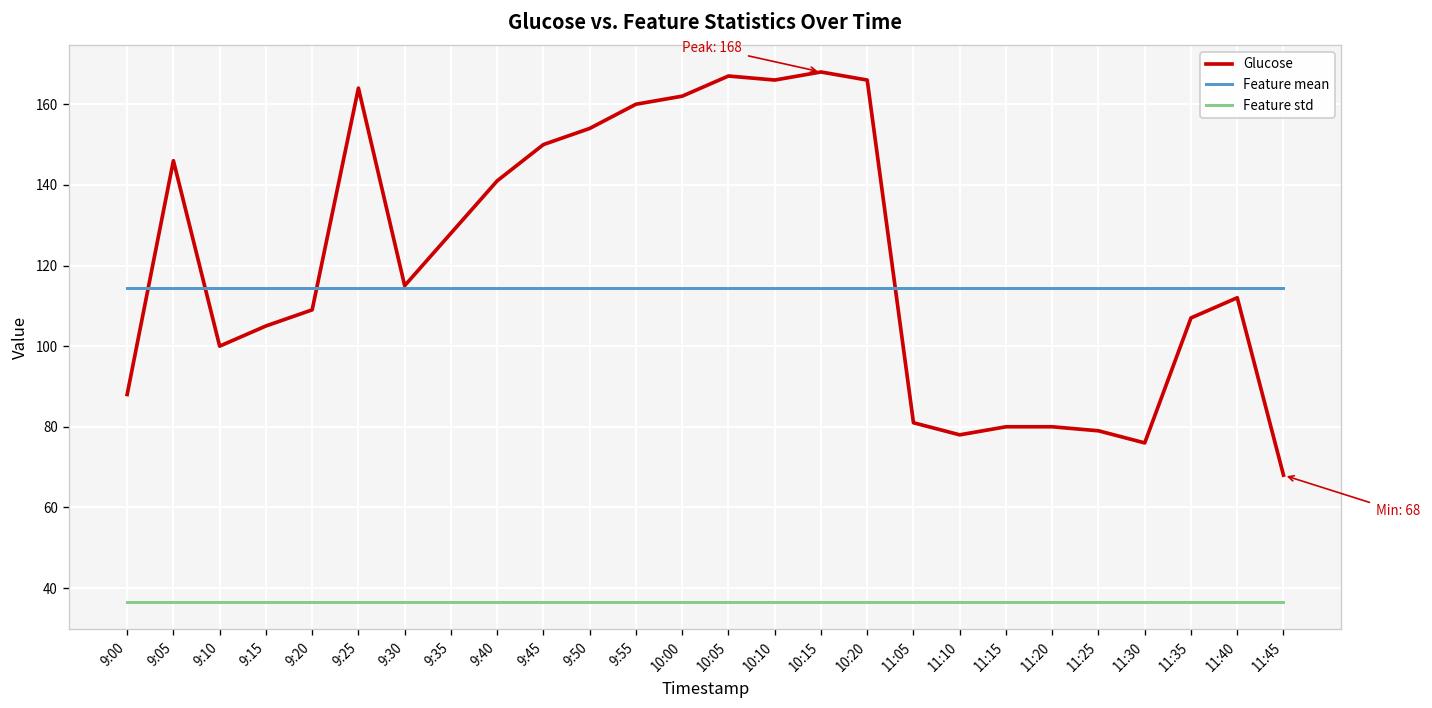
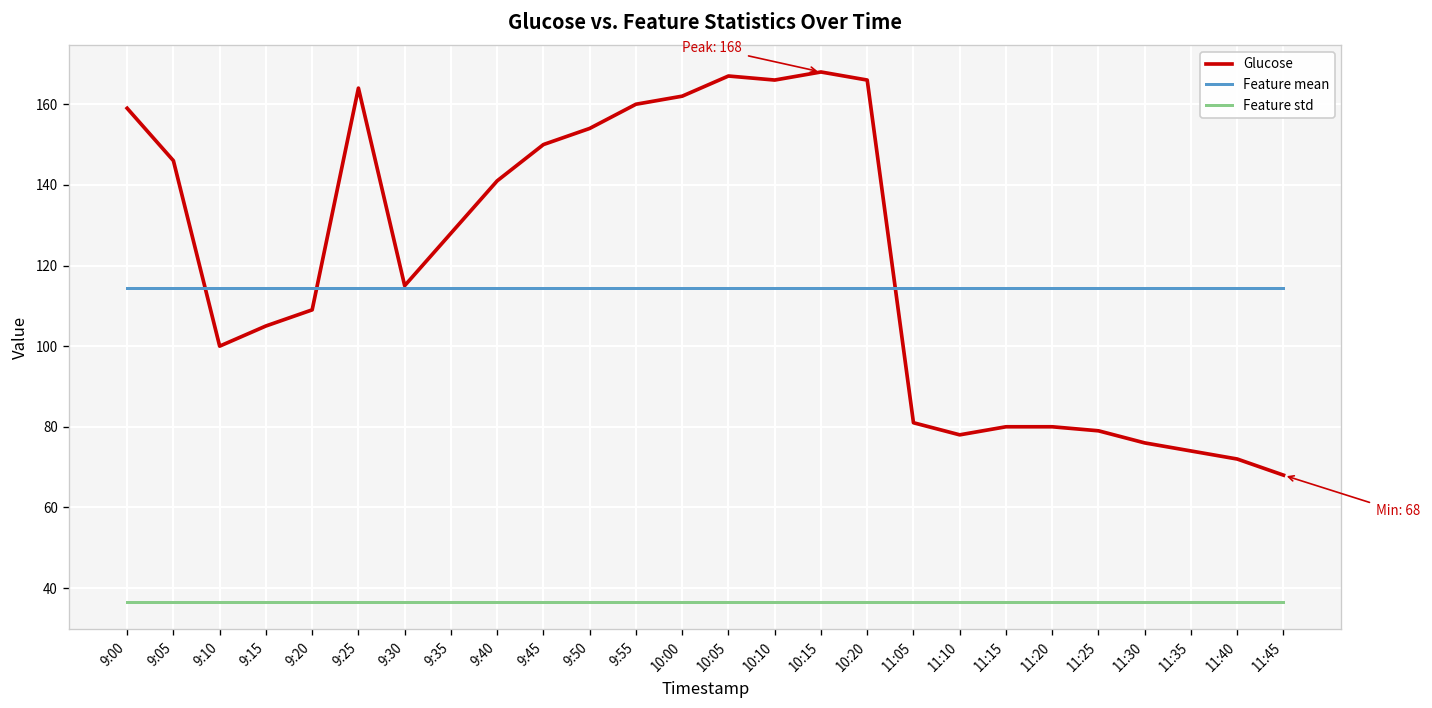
  {
    "Glucose": {
-     "9:00": 88,
+     "9:00": 159,
      "9:05": 146,
      "9:10": 100,
      "9:15": 105,
      "9:20": 109,
      "9:25": 164,
      "9:35": 128,
      "9:40": 141,
      "9:45": 150,
      "9:50": 154,
      "9:55": 160,
      "10:00": 162,
      "10:10": 166,
      "10:20": 166,
      "11:05": 81,
      "11:10": 78,
      "11:15": 80,
      "11:20": 80,
      "11:25": 79,
      "11:30": 76,
-     "11:35": 107,
-     "11:40": 112
+     "11:35": 74,
+     "11:40": 72
    },
    "Feature mean": {
      "9:00": 115,
      "9:05": 115,
      "9:10": 115,
      "9:15": 115,
      "9:20": 115,
      "9:25": 115,
      "9:35": 115,
      "9:40": 115,
      "9:45": 115,
      "9:50": 115,
      "9:55": 115,
      "10:00": 115,
      "10:05": 115,
      "10:10": 115,
      "10:15": 115,
      "10:20": 115,
      "11:05": 115,
      "11:10": 115,
      "11:15": 115,
      "11:20": 115,
      "11:25": 115,
      "11:30": 115,
      "11:35": 115,
      "11:40": 115,
      "11:45": 115
    },
    "Feature std": {
      "9:00": 36,
      "9:05": 36,
      "9:10": 36,
      "9:15": 36,
      "9:20": 36,
      "9:25": 36,
      "9:30": 36,
      "9:35": 36,
      "9:40": 36,
      "9:45": 36,
      "9:50": 36,
      "9:55": 36,
      "10:00": 36,
      "10:05": 36,
      "10:10": 36,
      "10:15": 36,
      "10:20": 36,
      "11:05": 36,
      "11:10": 36,
      "11:15": 36,
      "11:20": 36,
      "11:25": 36,
      "11:30": 36,
      "11:35": 36,
      "11:40": 36,
      "11:45": 36
    }
  }
